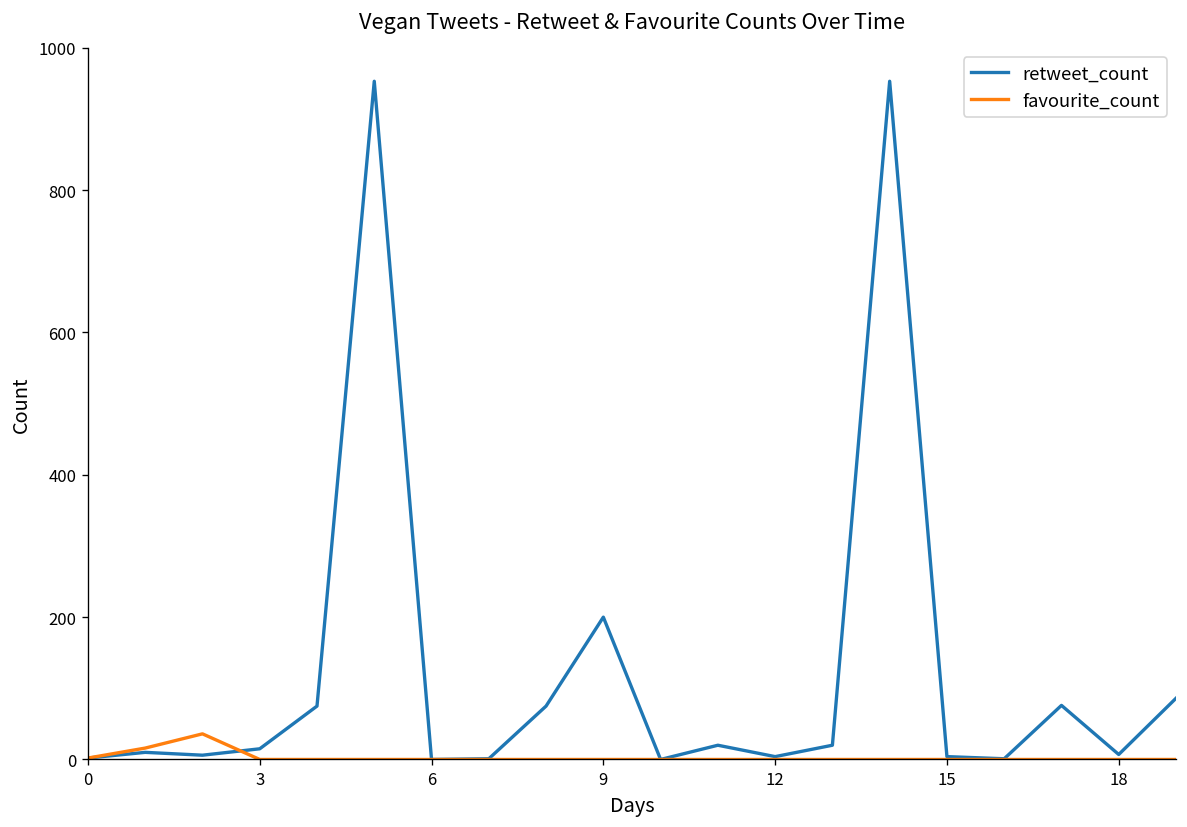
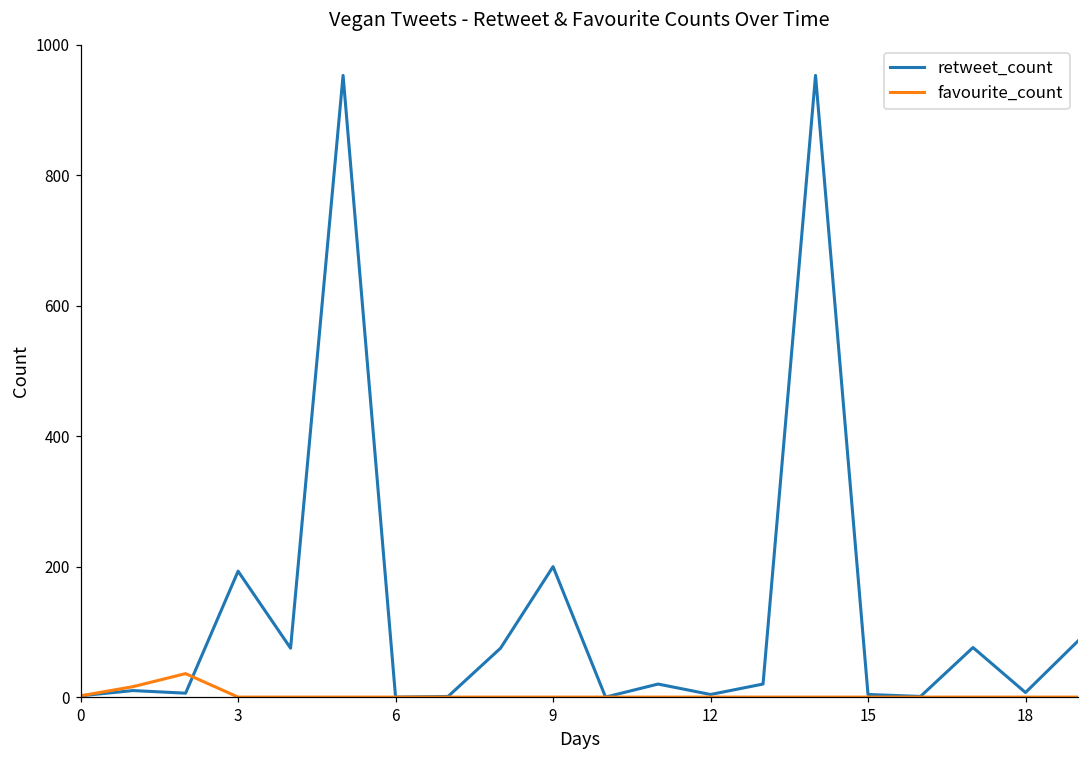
  {
    "retweet_count": {
-     "3": 20,
+     "3": 190,
      "9": 200,
      "18": 10
    },
    "favourite_count": {
      "3": 0,
      "9": 0,
      "18": 0
    }
  }
